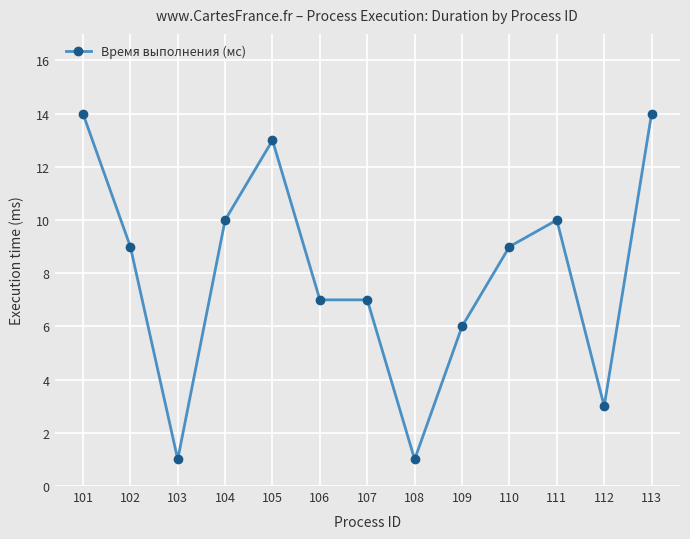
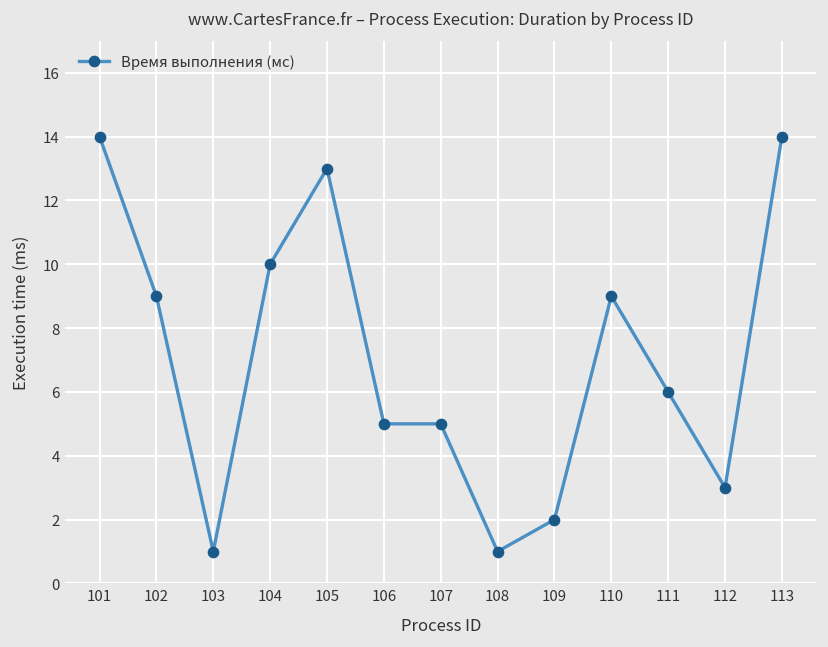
  {
    "101": 14,
    "102": 9,
    "103": 1,
    "104": 10,
    "105": 13,
-   "106": 7,
-   "107": 7,
+   "106": 5,
+   "107": 5,
    "108": 1,
-   "109": 6,
+   "109": 2,
    "110": 9,
-   "111": 10,
+   "111": 6,
    "112": 3,
    "113": 14
  }
